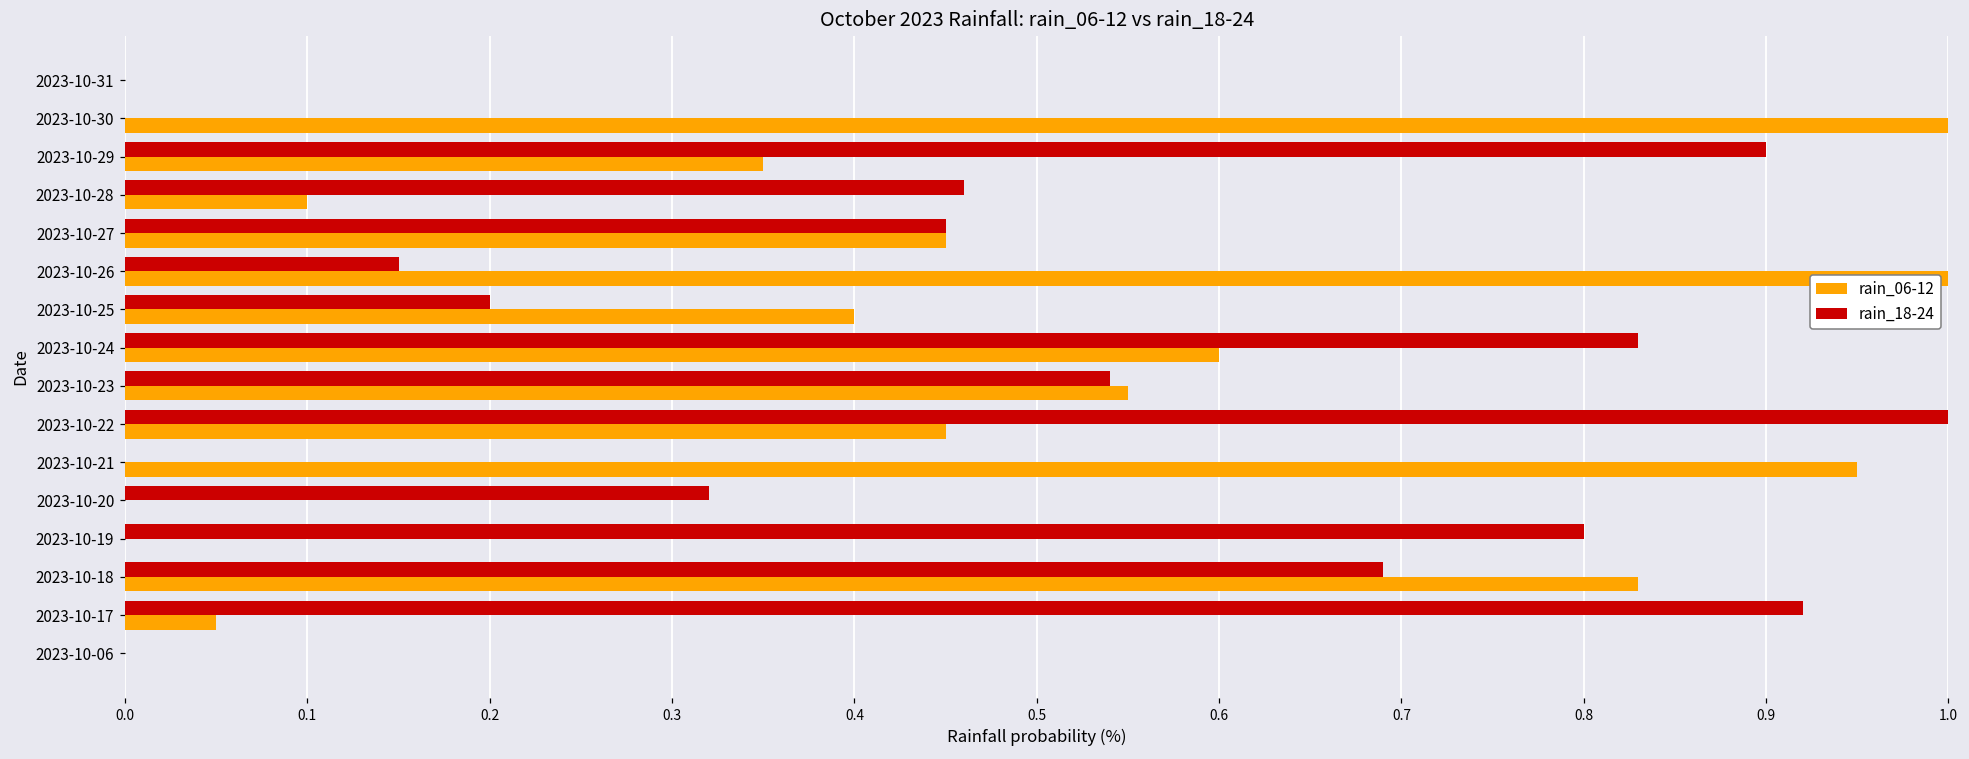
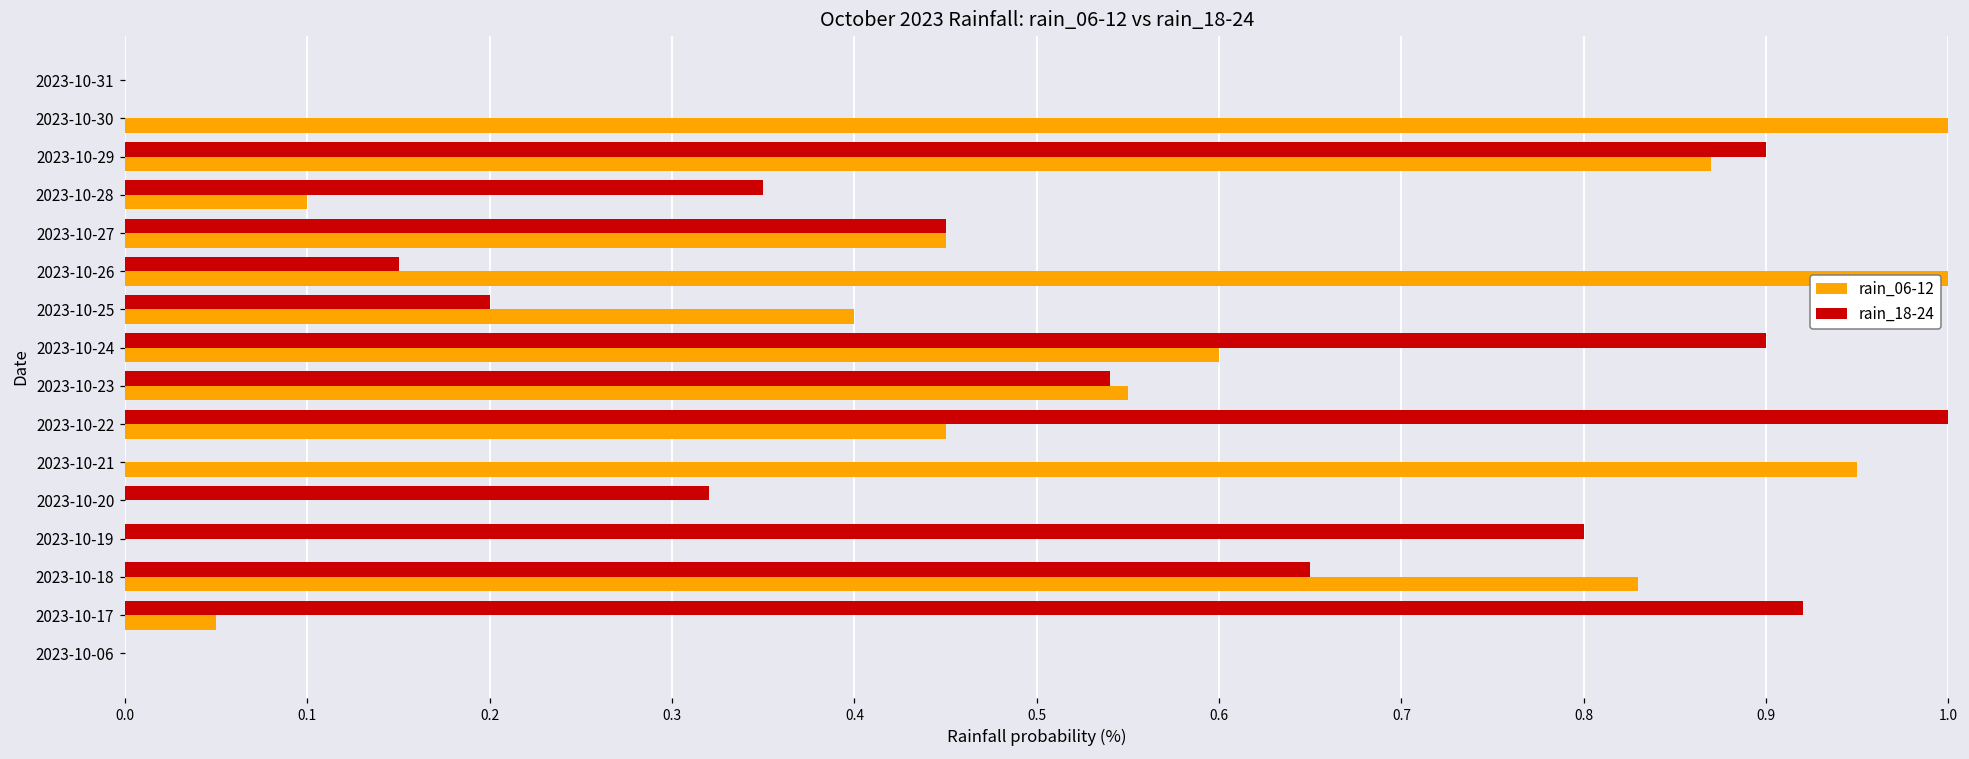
  {
    "rain_06-12": {
      "2023-10-31": 0.000,
      "2023-10-30": 1.000,
-     "2023-10-29": 0.350,
+     "2023-10-29": 0.870,
      "2023-10-28": 0.100,
      "2023-10-27": 0.450,
      "2023-10-26": 1.000,
      "2023-10-25": 0.400,
      "2023-10-24": 0.600,
      "2023-10-23": 0.550,
      "2023-10-22": 0.450,
      "2023-10-21": 0.950,
      "2023-10-20": 0.000,
      "2023-10-19": 0.000,
      "2023-10-18": 0.830,
      "2023-10-17": 0.050,
      "2023-10-06": 0.000
    },
    "rain_18-24": {
      "2023-10-31": 0.000,
      "2023-10-30": 0.000,
      "2023-10-29": 0.900,
-     "2023-10-28": 0.460,
+     "2023-10-28": 0.350,
      "2023-10-27": 0.450,
      "2023-10-26": 0.150,
      "2023-10-25": 0.200,
-     "2023-10-24": 0.830,
+     "2023-10-24": 0.900,
      "2023-10-23": 0.540,
      "2023-10-22": 1.000,
      "2023-10-21": 0.000,
      "2023-10-20": 0.320,
      "2023-10-19": 0.800,
-     "2023-10-18": 0.690,
+     "2023-10-18": 0.650,
      "2023-10-17": 0.920,
      "2023-10-06": 0.000
    }
  }
